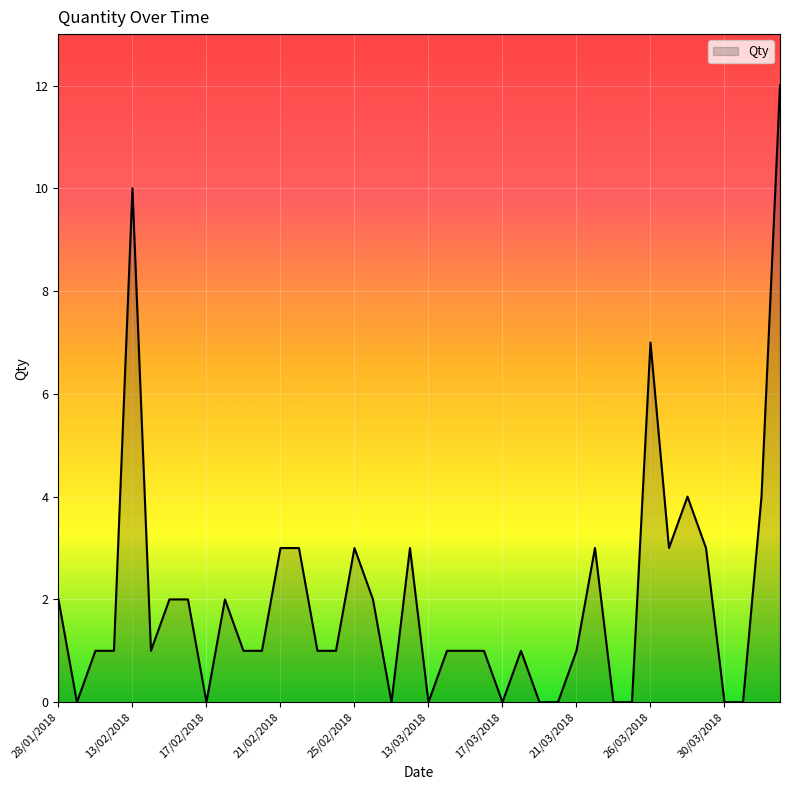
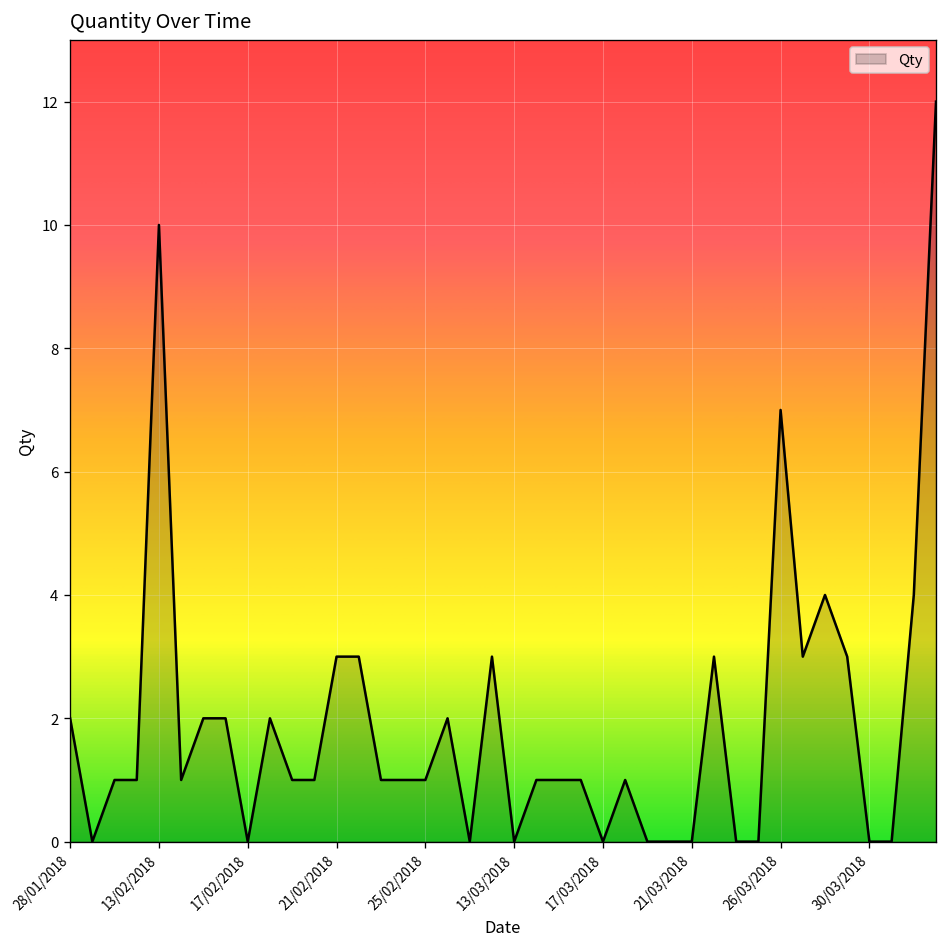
  {
    "28/01/2018": 2,
    "13/02/2018": 10,
    "17/02/2018": 0,
    "21/02/2018": 3,
-   "25/02/2018": 3,
+   "25/02/2018": 1,
    "13/03/2018": 0,
    "17/03/2018": 0,
-   "21/03/2018": 1,
+   "21/03/2018": 0,
    "26/03/2018": 7,
    "30/03/2018": 0
  }
